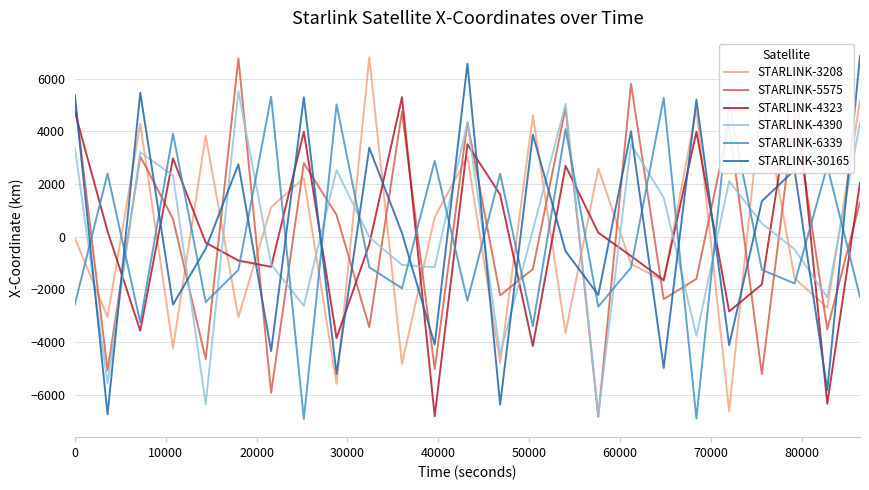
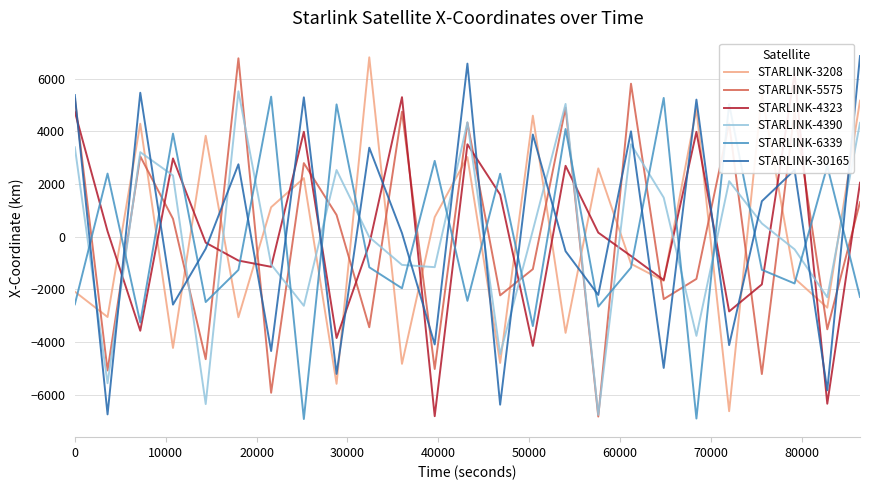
  {
    "STARLINK-3208": {
-     "0": -100
+     "0": -2100
    },
    "STARLINK-5575": {
      "0": 5200
    },
    "STARLINK-4323": {
      "0": 4700
    },
    "STARLINK-4390": {
      "0": 3400
    },
    "STARLINK-6339": {
      "0": -2600
    },
    "STARLINK-30165": {
      "0": 5400
    }
  }
